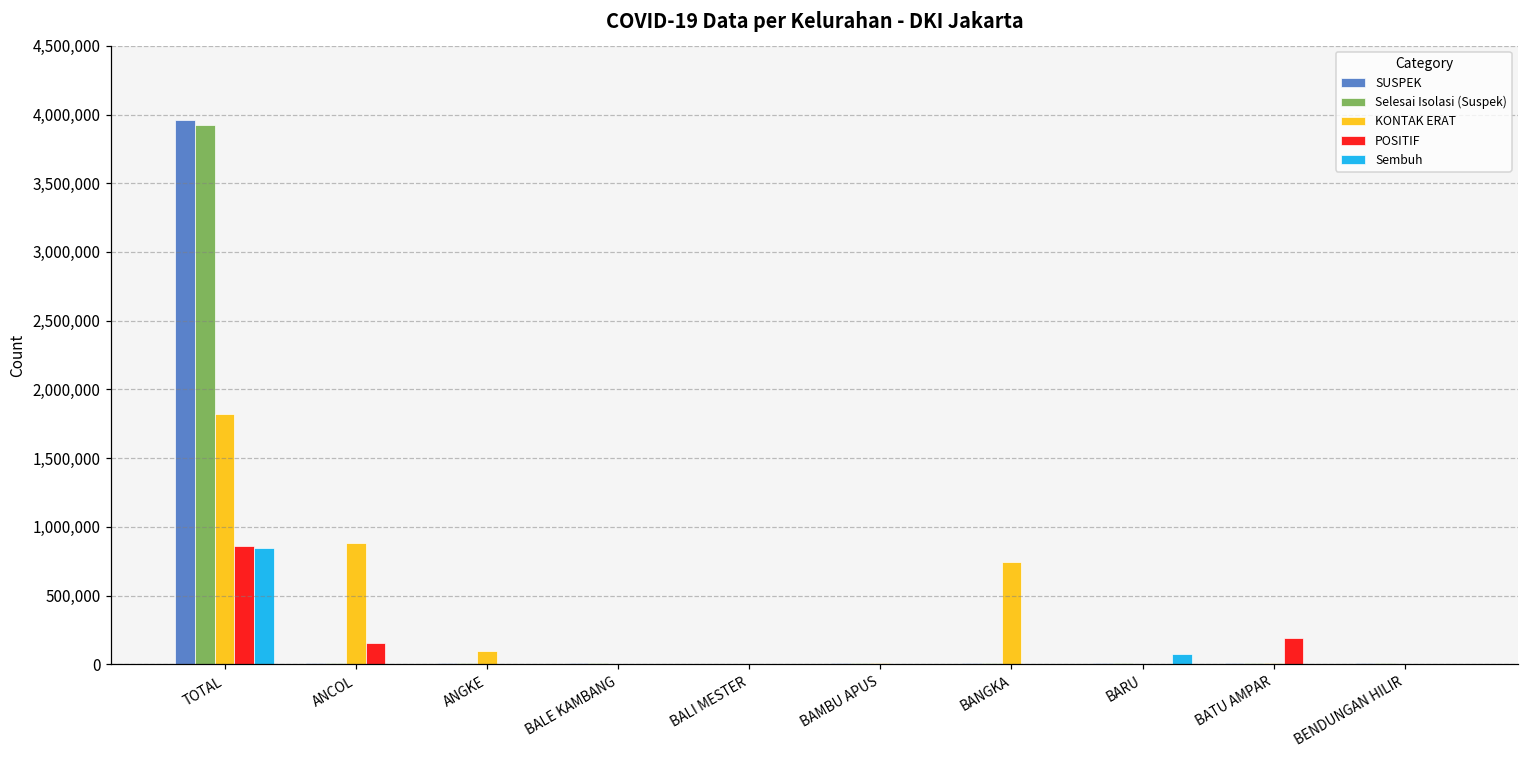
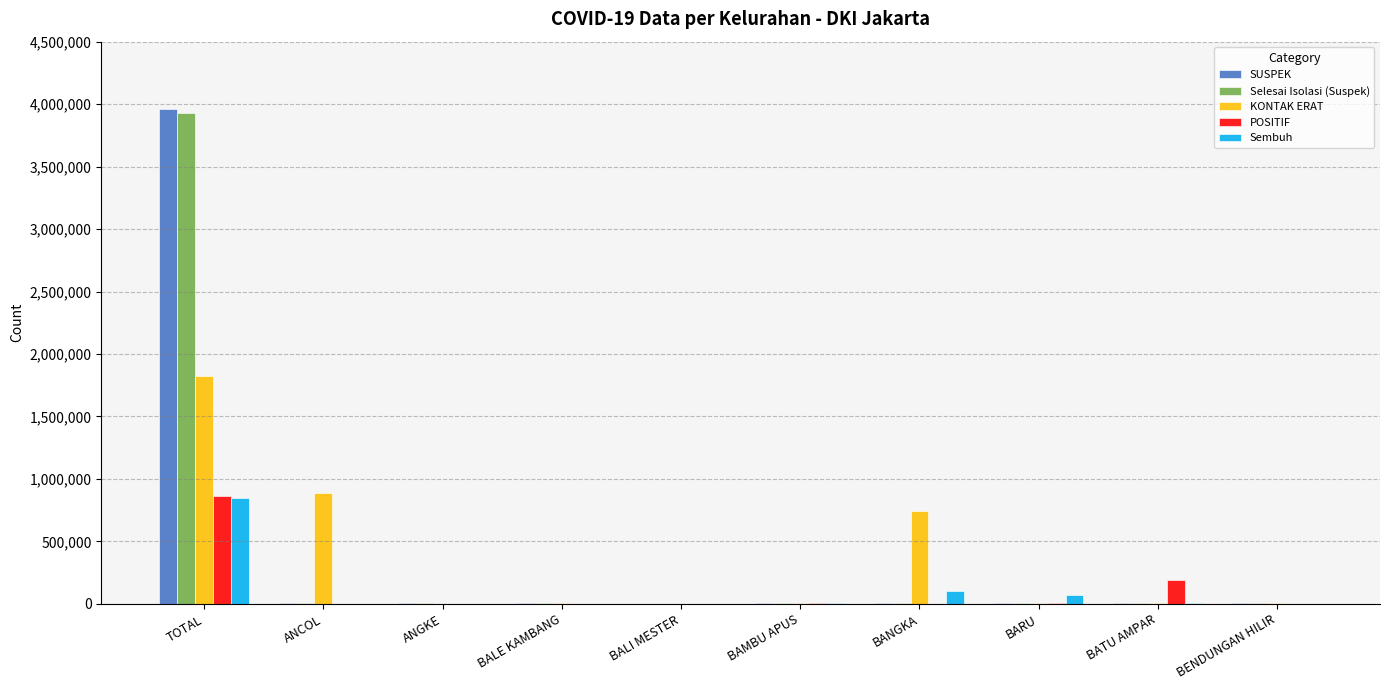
  {
    "SUSPEK": {
      "TOTAL": "3,960,000"
    },
    "Selesai Isolasi (Suspek)": {
      "TOTAL": "3,930,000"
    },
    "KONTAK ERAT": {
      "TOTAL": "1,820,000",
      "ANCOL": "890,000",
-     "ANGKE": "100,000",
+     "ANGKE": "0",
      "BANGKA": "740,000"
    },
    "POSITIF": {
      "TOTAL": "860,000",
-     "ANCOL": "150,000",
+     "ANCOL": "0",
      "BATU AMPAR": "190,000"
    },
    "Sembuh": {
      "TOTAL": "850,000",
-     "BANGKA": "0",
+     "BANGKA": "100,000",
      "BARU": "70,000"
    }
  }
